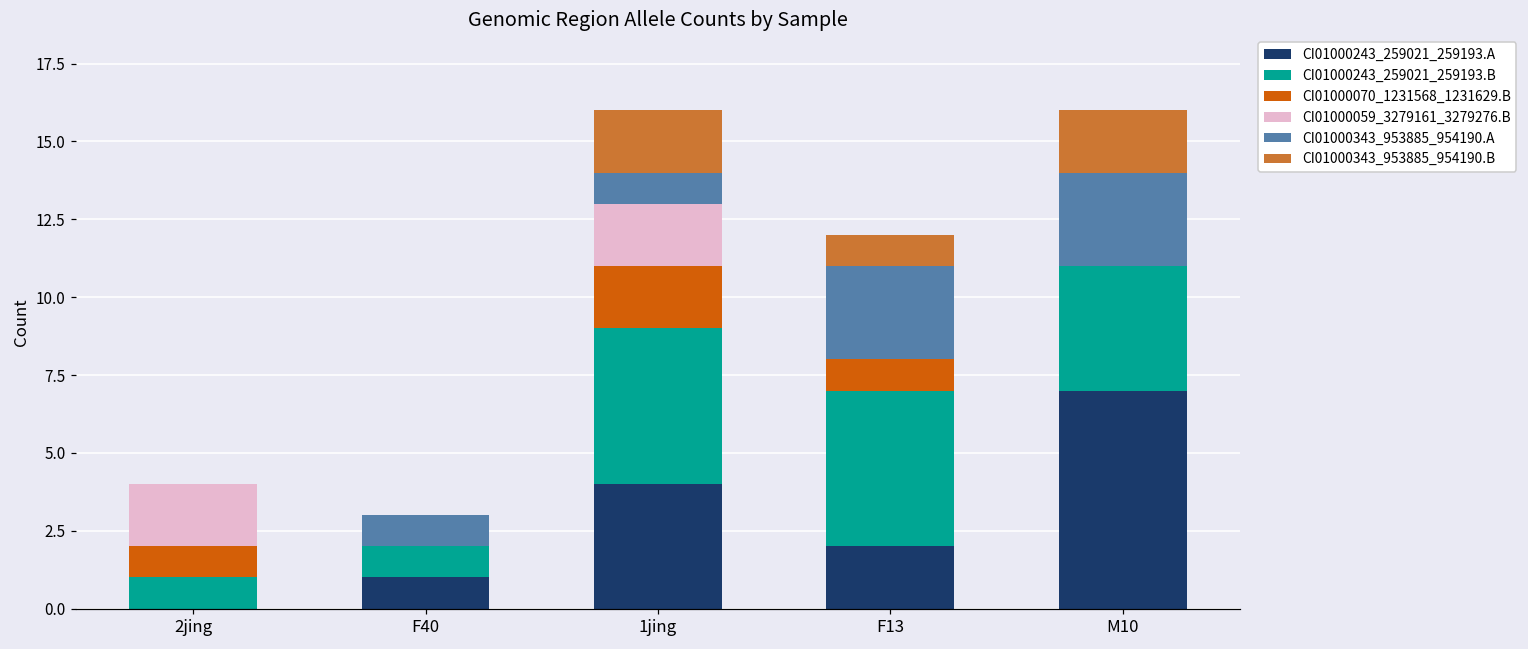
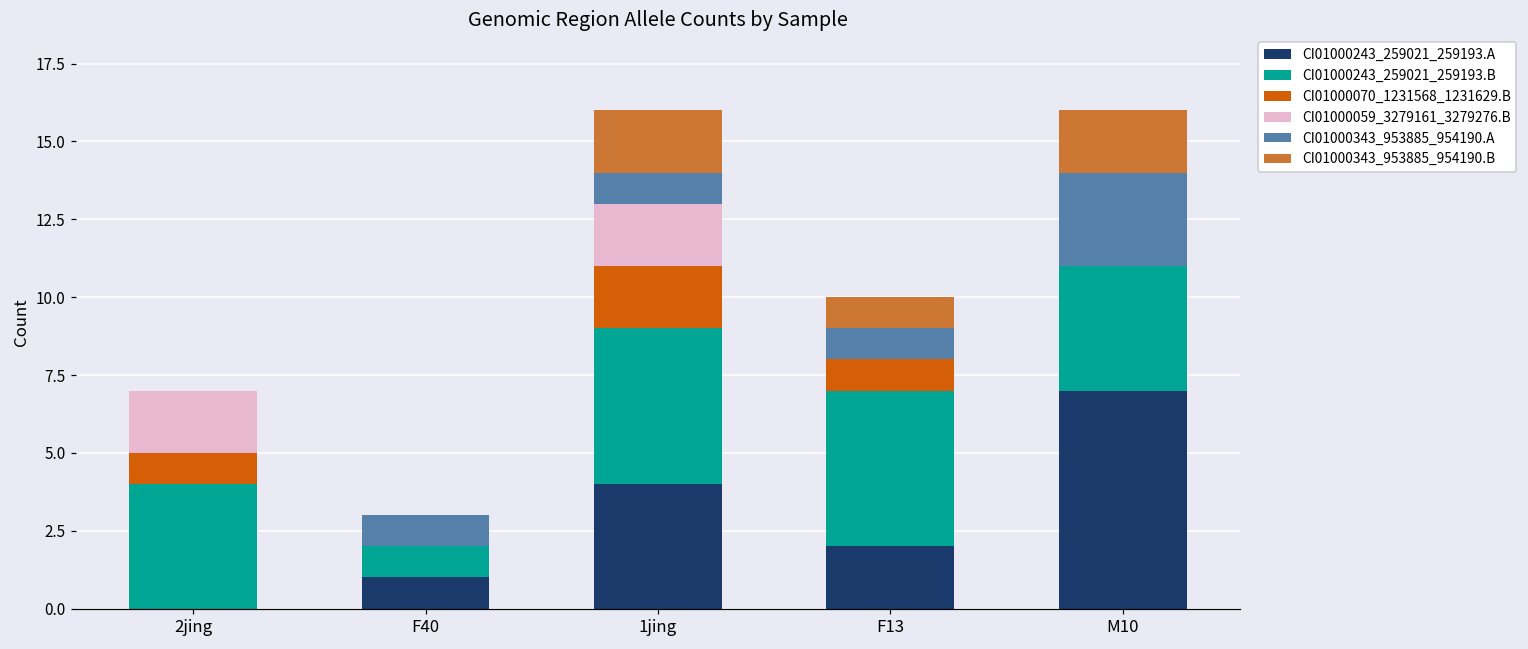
  {
    "CI01000243_259021_259193.A": {
      "2jing": 0,
      "F40": 1,
      "1jing": 4,
      "F13": 2,
      "M10": 7
    },
    "CI01000243_259021_259193.B": {
-     "2jing": 1,
+     "2jing": 4,
      "F40": 1,
      "1jing": 5,
      "F13": 5,
      "M10": 4
    },
    "CI01000059_3279161_3279276.B": {
      "2jing": 2,
      "F40": 0,
      "1jing": 2,
      "F13": 0,
      "M10": 0
    },
    "CI01000343_953885_954190.A": {
      "2jing": 0,
      "F40": 1,
      "1jing": 1,
-     "F13": 3,
+     "F13": 1,
      "M10": 3
    }
  }
